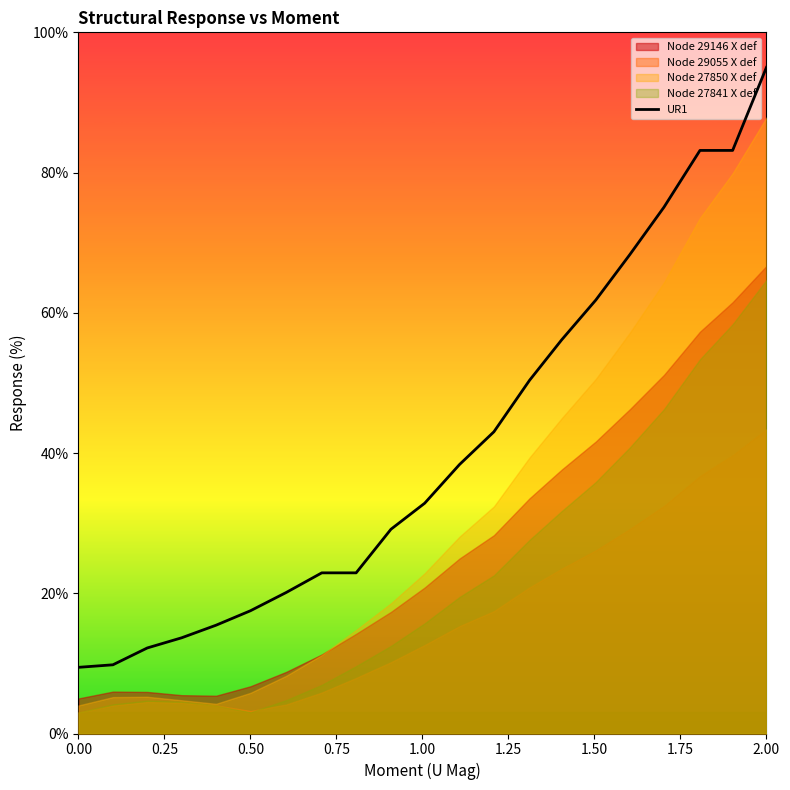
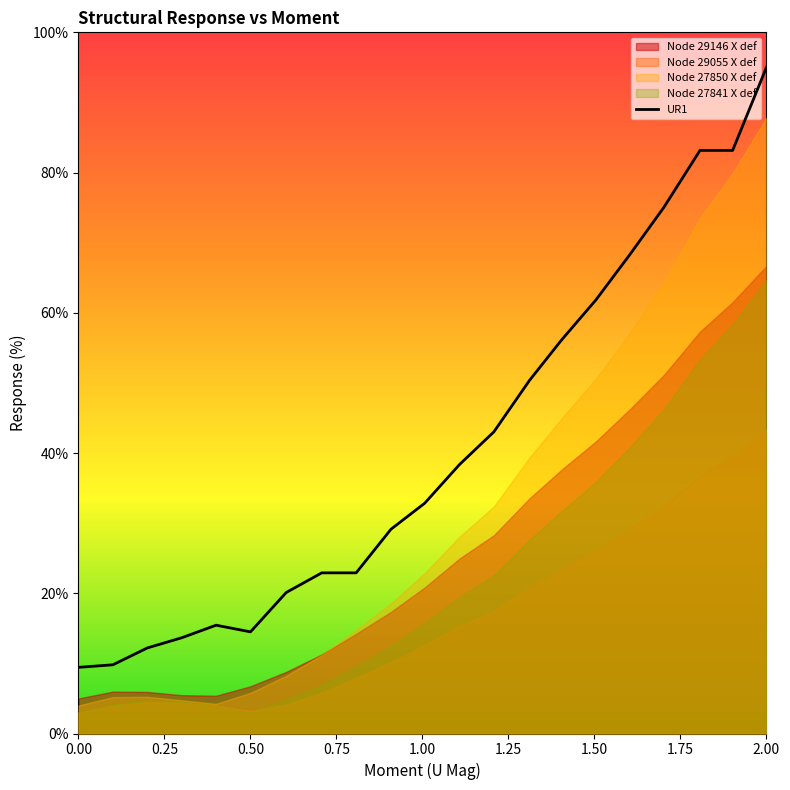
  {
    "UR1": {
      "0.00": "9%",
-     "0.50": "18%",
+     "0.50": "14%",
      "2.00": "95%"
    },
    "Node 29146 X def": {
      "0.00": "5%",
      "0.50": "7%",
      "2.00": "67%"
    },
    "Node 27841 X def": {
      "2.00": "65%"
    }
  }
